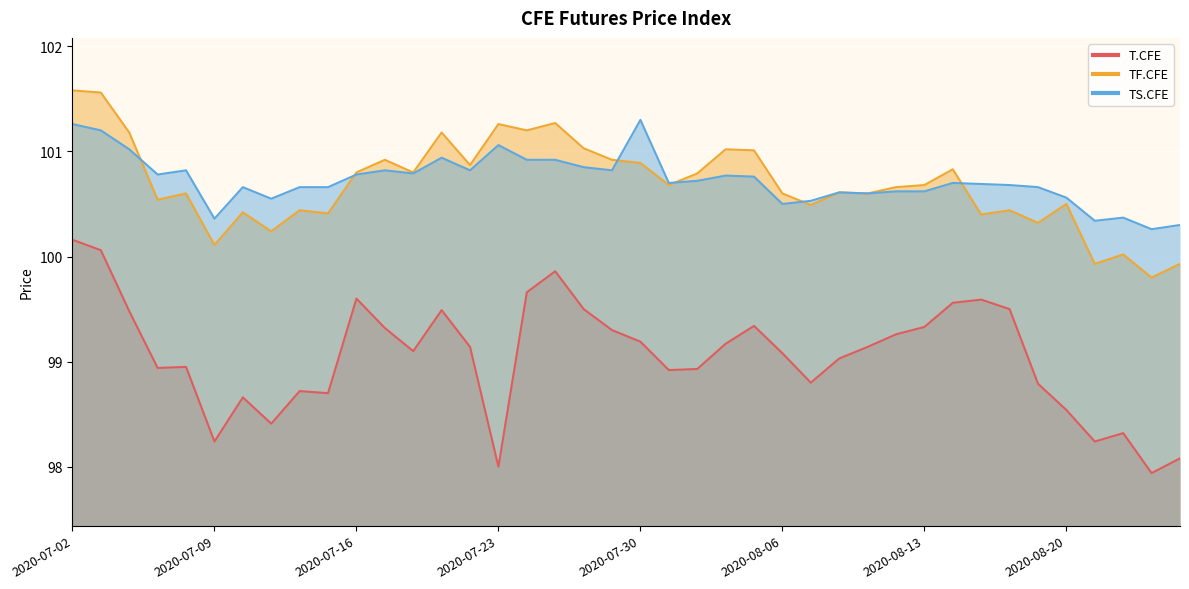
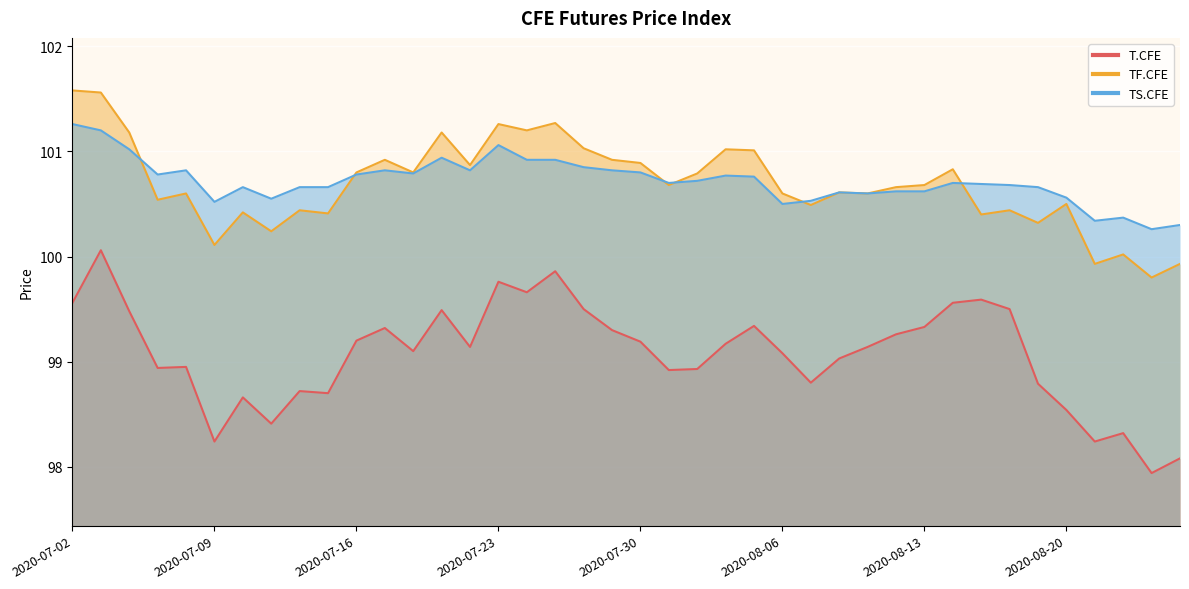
  {
    "T.CFE": {
-     "2020-07-02": 100.16,
+     "2020-07-02": 99.56,
      "2020-07-09": 98.24,
-     "2020-07-16": 99.6,
-     "2020-07-23": 98.00,
+     "2020-07-16": 99.2,
+     "2020-07-23": 99.76,
      "2020-07-30": 99.19,
      "2020-08-06": 99.08,
      "2020-08-13": 99.33,
      "2020-08-20": 98.54
    },
    "TF.CFE": {
      "2020-07-02": 101.58,
      "2020-07-09": 100.11,
      "2020-07-23": 101.26,
      "2020-07-30": 100.89,
      "2020-08-06": 100.60,
      "2020-08-13": 100.68,
      "2020-08-20": 100.50
    },
    "TS.CFE": {
      "2020-07-02": 101.26,
-     "2020-07-09": 100.36,
+     "2020-07-09": 100.52,
      "2020-07-23": 101.06,
-     "2020-07-30": 101.3,
+     "2020-07-30": 100.8,
      "2020-08-06": 100.50,
      "2020-08-13": 100.62,
      "2020-08-20": 100.56
    }
  }
